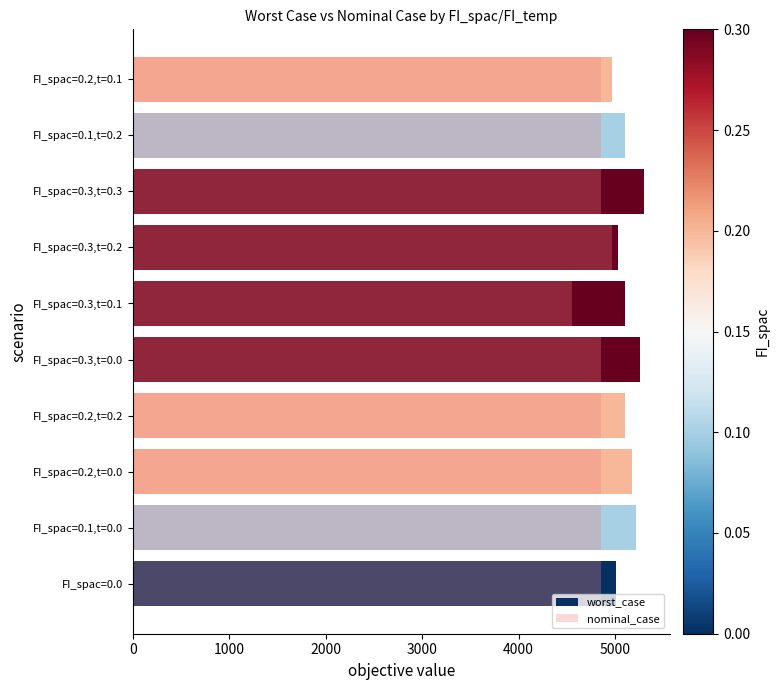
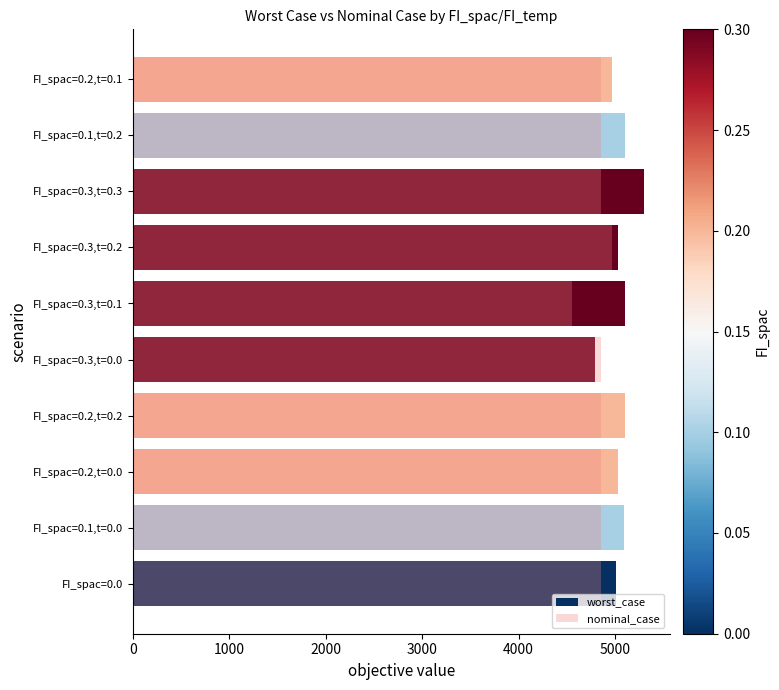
  {
    "worst_case": {
      "FI_spac=0.2,t=0.1": 5000,
      "FI_spac=0.1,t=0.2": 5100,
      "FI_spac=0.3,t=0.3": 5300,
      "FI_spac=0.3,t=0.2": 5000,
      "FI_spac=0.3,t=0.1": 5100,
-     "FI_spac=0.3,t=0.0": 5300,
+     "FI_spac=0.3,t=0.0": 4800,
      "FI_spac=0.2,t=0.2": 5100,
-     "FI_spac=0.2,t=0.0": 5200,
-     "FI_spac=0.1,t=0.0": 5200,
+     "FI_spac=0.2,t=0.0": 5000,
+     "FI_spac=0.1,t=0.0": 5100,
      "FI_spac=0.0": 5000
    }
  }
